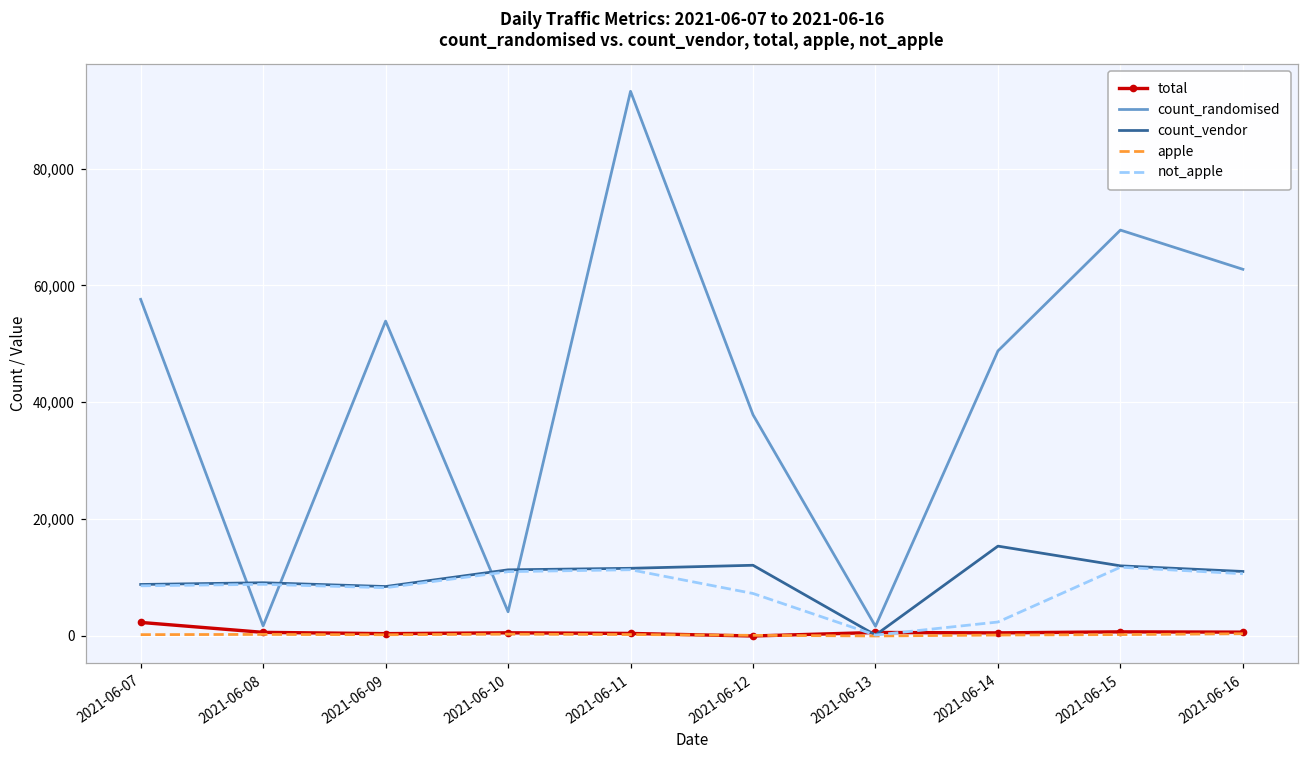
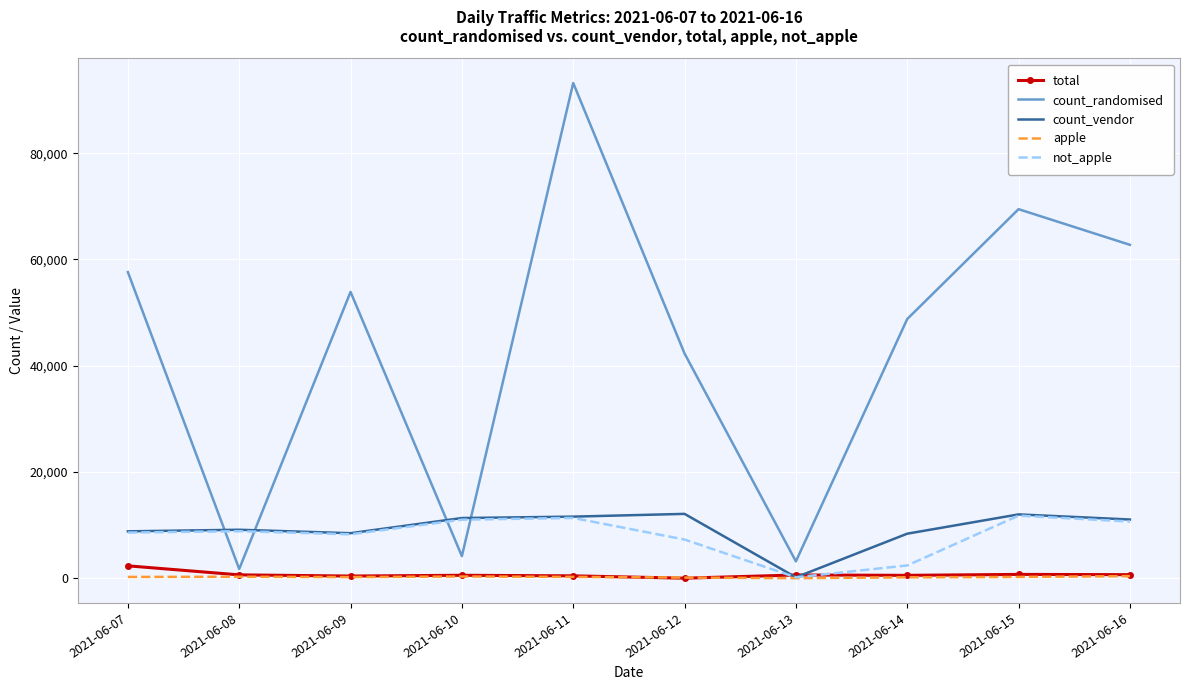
  {
    "total": {
      "2021-06-07": "2,000"
    },
    "count_randomised": {
      "2021-06-07": "58,000",
      "2021-06-08": "2,000",
      "2021-06-09": "54,000",
      "2021-06-10": "4,000",
      "2021-06-11": "93,000",
-     "2021-06-12": "38,000",
-     "2021-06-13": "2,000",
+     "2021-06-12": "42,000",
+     "2021-06-13": "3,000",
      "2021-06-14": "49,000",
      "2021-06-15": "69,000",
      "2021-06-16": "63,000"
    },
    "count_vendor": {
      "2021-06-12": "12,000",
-     "2021-06-14": "15,000"
+     "2021-06-14": "8,000"
    },
    "apple": {
      "2021-06-07": "0"
    },
    "not_apple": {
      "2021-06-12": "7,000",
      "2021-06-14": "2,000"
    }
  }
